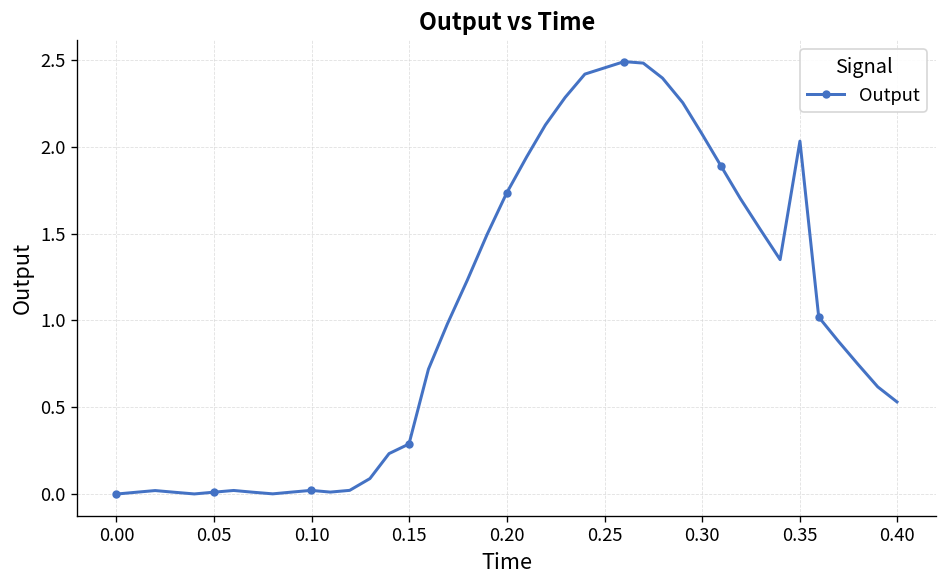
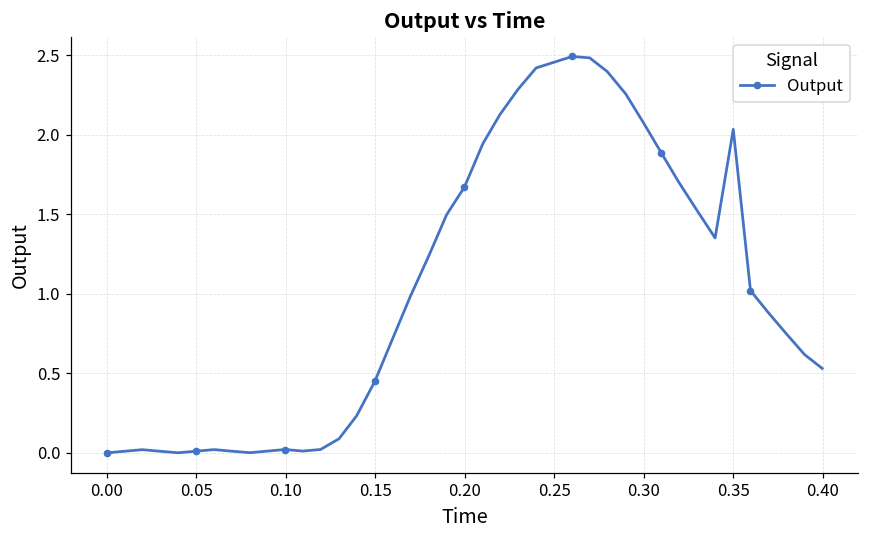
  {
    "0.00": 0.00,
    "0.05": 0.01,
-   "0.15": 0.29,
-   "0.20": 1.73,
+   "0.15": 0.45,
+   "0.20": 1.67,
    "0.35": 2.03
  }
